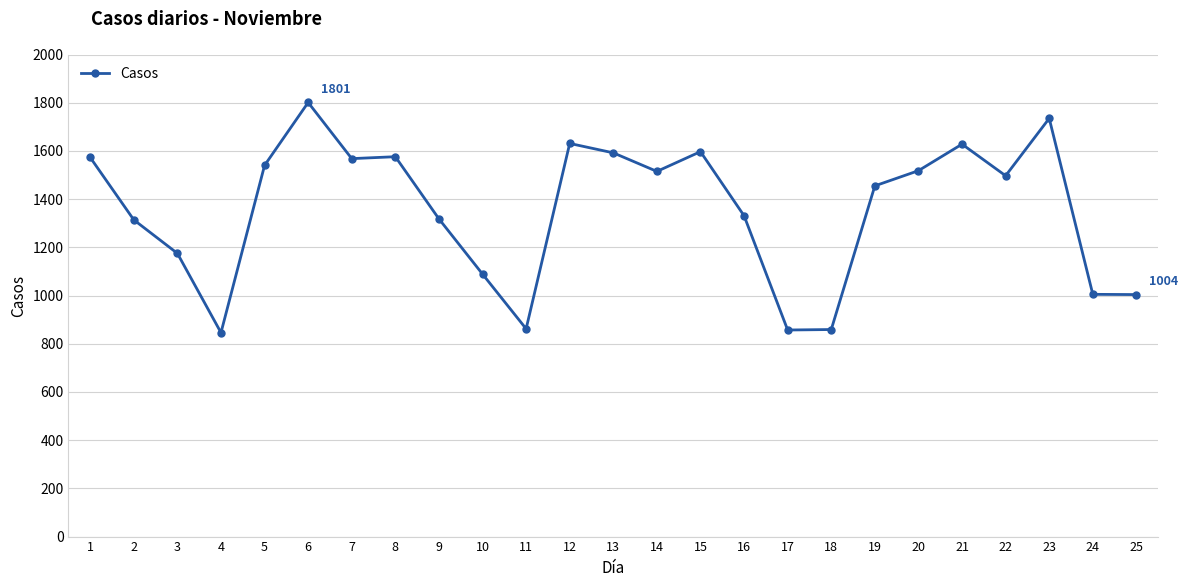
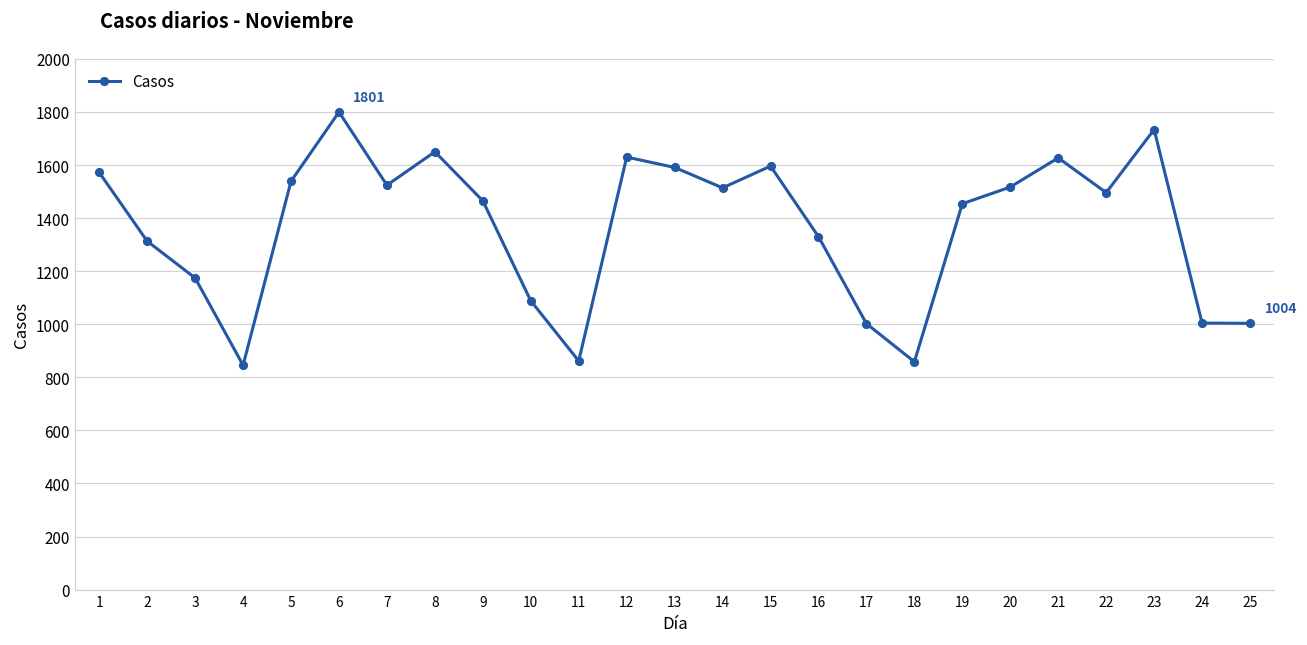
  {
    "1": 1570,
    "2": 1310,
    "3": 1180,
    "4": 850,
    "5": 1540,
-   "7": 1570,
-   "8": 1580,
-   "9": 1320,
+   "7": 1530,
+   "8": 1650,
+   "9": 1470,
    "10": 1090,
    "11": 860,
    "12": 1630,
    "13": 1590,
    "14": 1520,
    "15": 1600,
    "16": 1330,
-   "17": 860,
+   "17": 1000,
    "18": 860,
    "19": 1460,
    "20": 1520,
    "21": 1630,
    "22": 1500,
    "23": 1740,
    "24": 1010
  }
